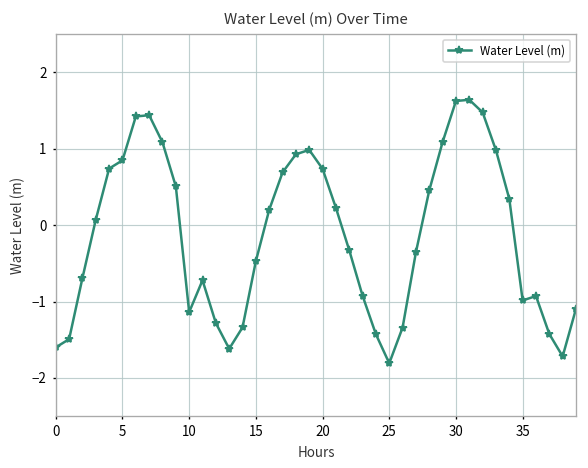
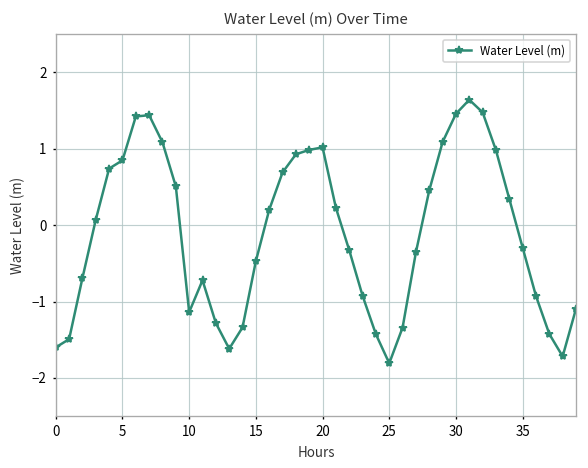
  {
    "0": -1.6,
    "5": 0.8,
    "10": -1.1,
    "15": -0.5,
-   "20": 0.7,
+   "20": 1.0,
    "25": -1.8,
-   "30": 1.6,
-   "35": -1.0
+   "30": 1.5,
+   "35": -0.3
  }
